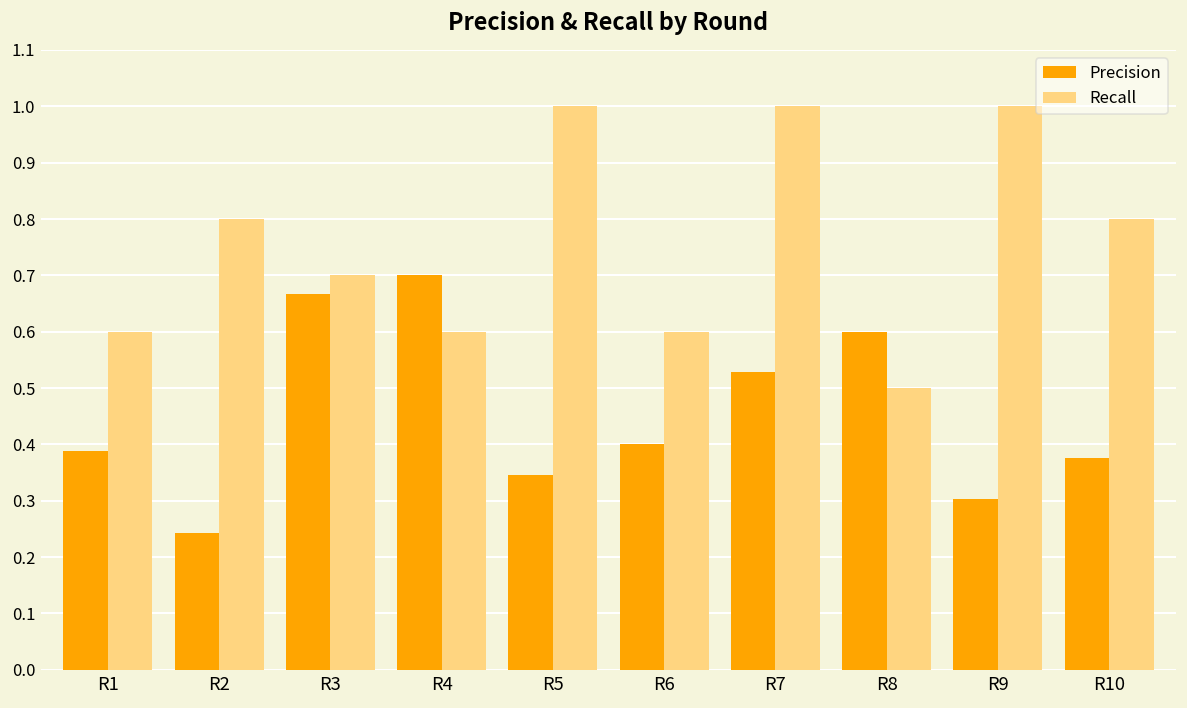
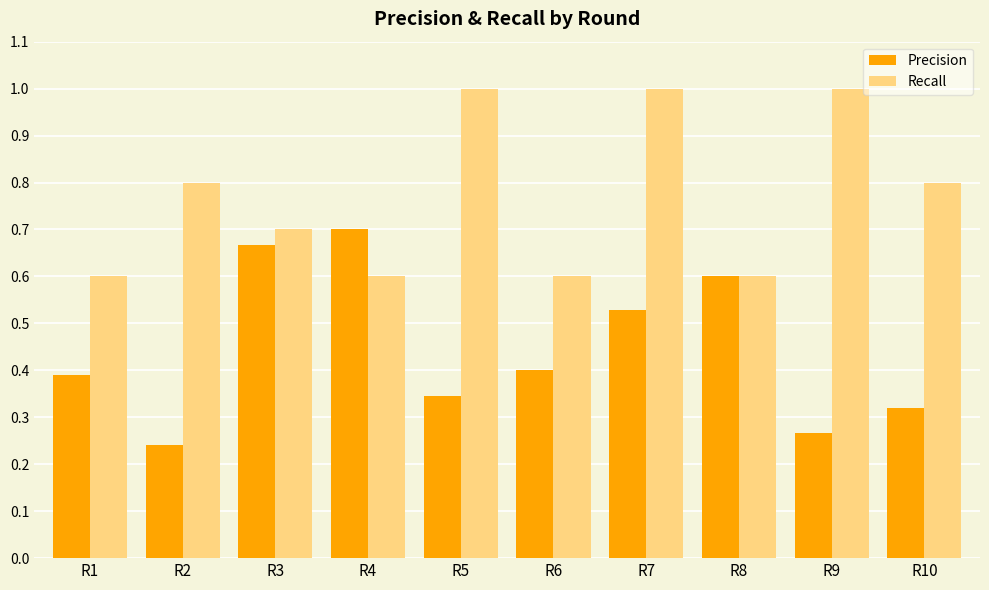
  {
    "Precision": {
      "R1": 0.39,
      "R2": 0.24,
      "R3": 0.67,
      "R4": 0.70,
      "R5": 0.35,
      "R6": 0.40,
      "R7": 0.53,
      "R8": 0.60,
-     "R9": 0.30,
-     "R10": 0.38
+     "R9": 0.27,
+     "R10": 0.32
    },
    "Recall": {
      "R1": 0.6,
      "R2": 0.8,
      "R3": 0.7,
      "R4": 0.6,
      "R5": 1.0,
      "R6": 0.6,
      "R7": 1.0,
-     "R8": 0.5,
+     "R8": 0.6,
      "R9": 1.0,
      "R10": 0.8
    }
  }
